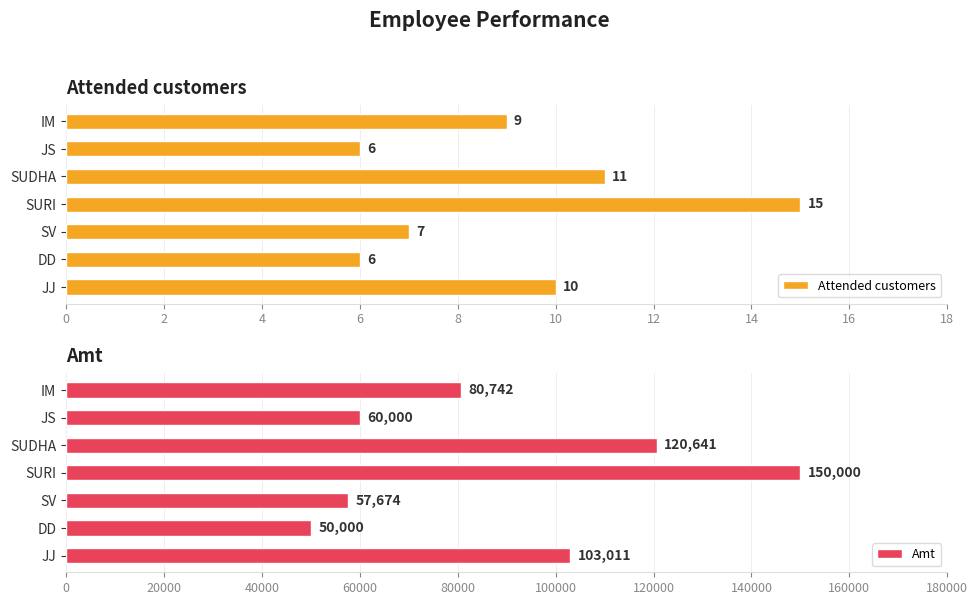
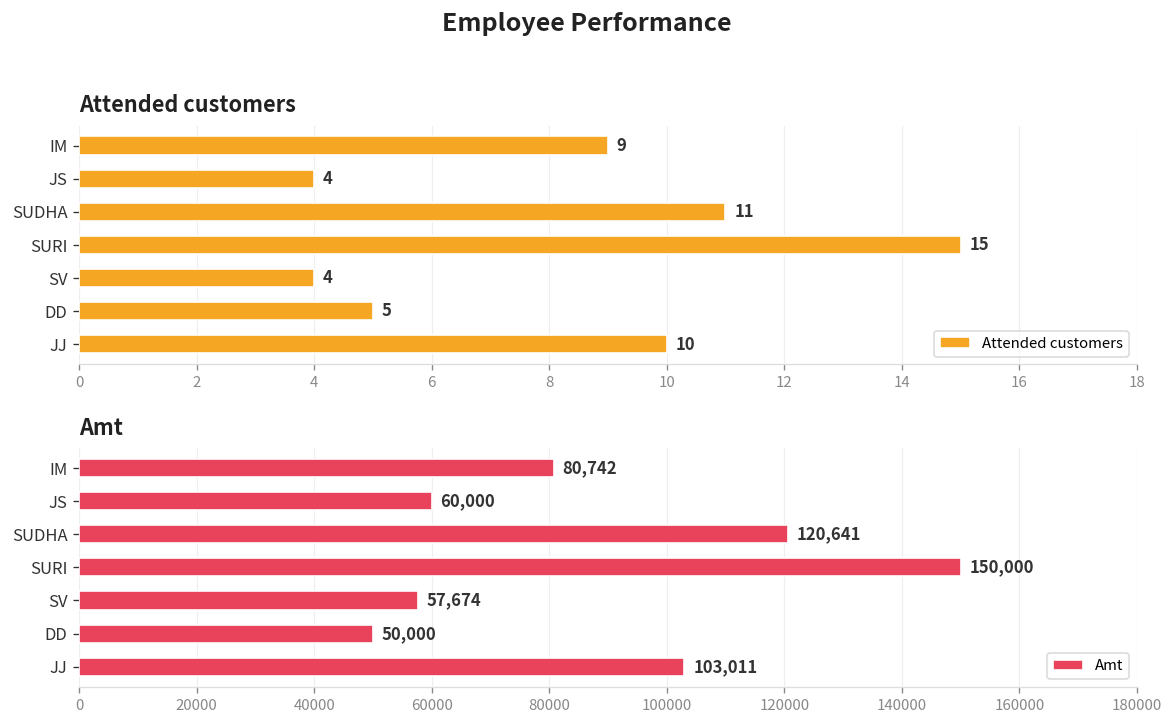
  {
    "Attended customers": {
      "IM": "9",
-     "JS": "6",
+     "JS": "4",
      "SUDHA": "11",
      "SURI": "15",
-     "SV": "7",
-     "DD": "6",
+     "SV": "4",
+     "DD": "5",
      "JJ": "10"
    },
    "Amt": {
      "IM": "80,742",
      "JS": "60,000",
      "SUDHA": "120,641",
      "SURI": "150,000",
      "SV": "57,674",
      "DD": "50,000",
      "JJ": "103,011"
    }
  }
